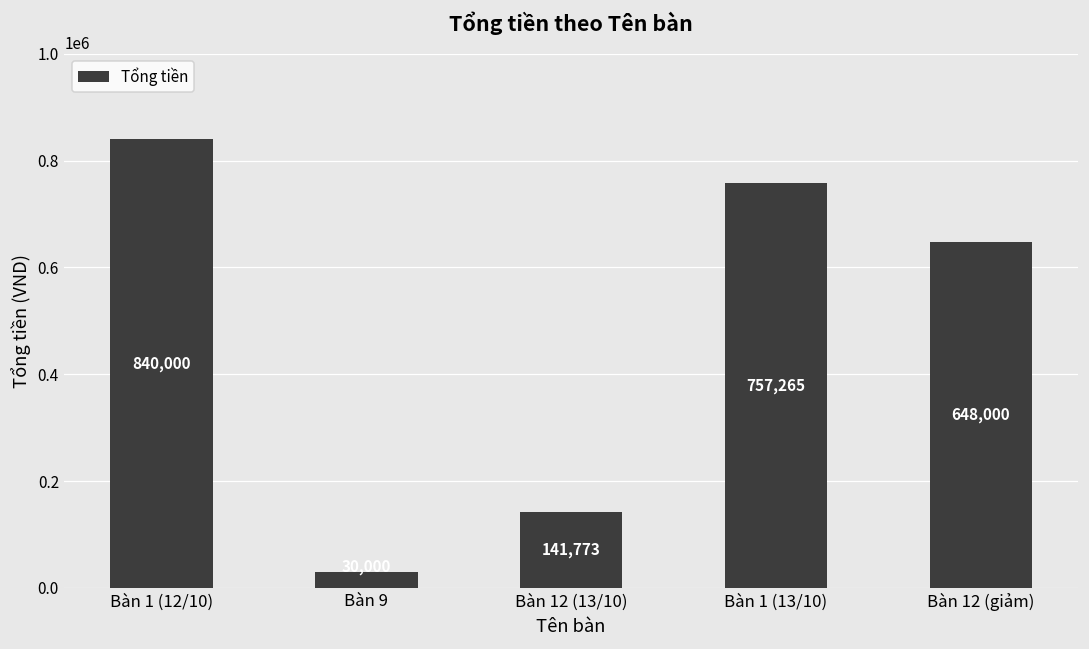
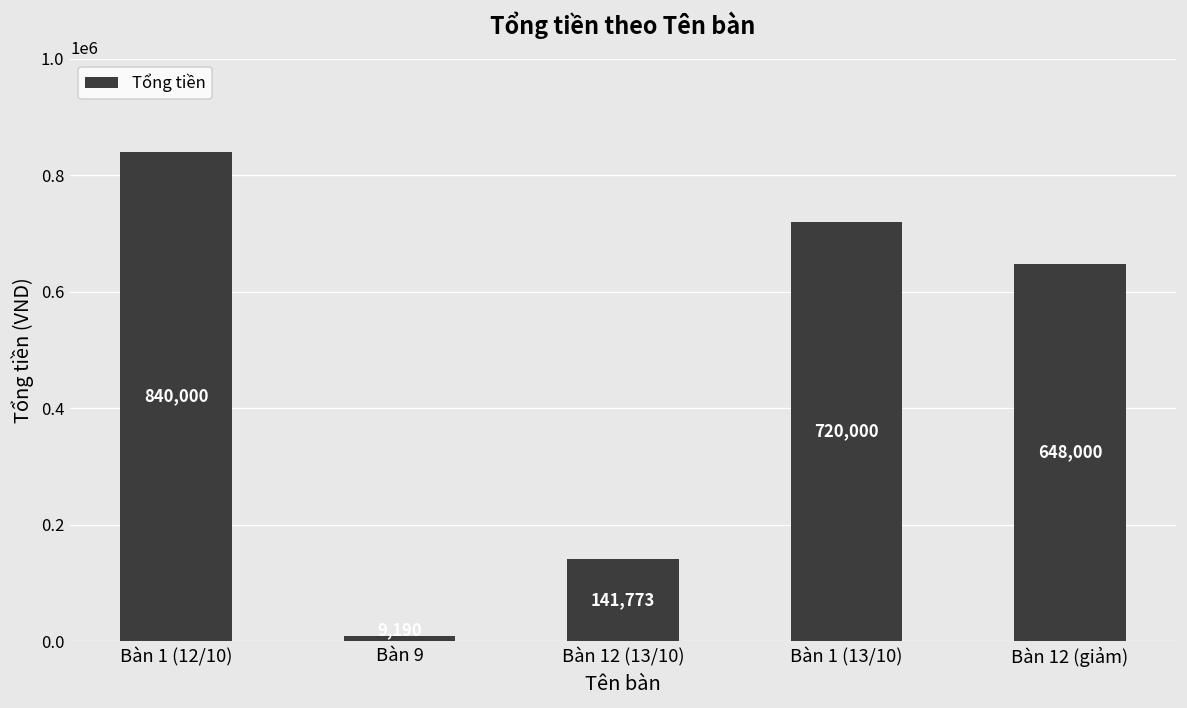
  {
    "Bàn 1 (12/10)": "840,000",
-   "Bàn 9": "30000",
+   "Bàn 9": "10000",
    "Bàn 12 (13/10)": "141,773",
-   "Bàn 1 (13/10)": "757,265",
+   "Bàn 1 (13/10)": "720,000",
    "Bàn 12 (giảm)": "648,000"
  }
